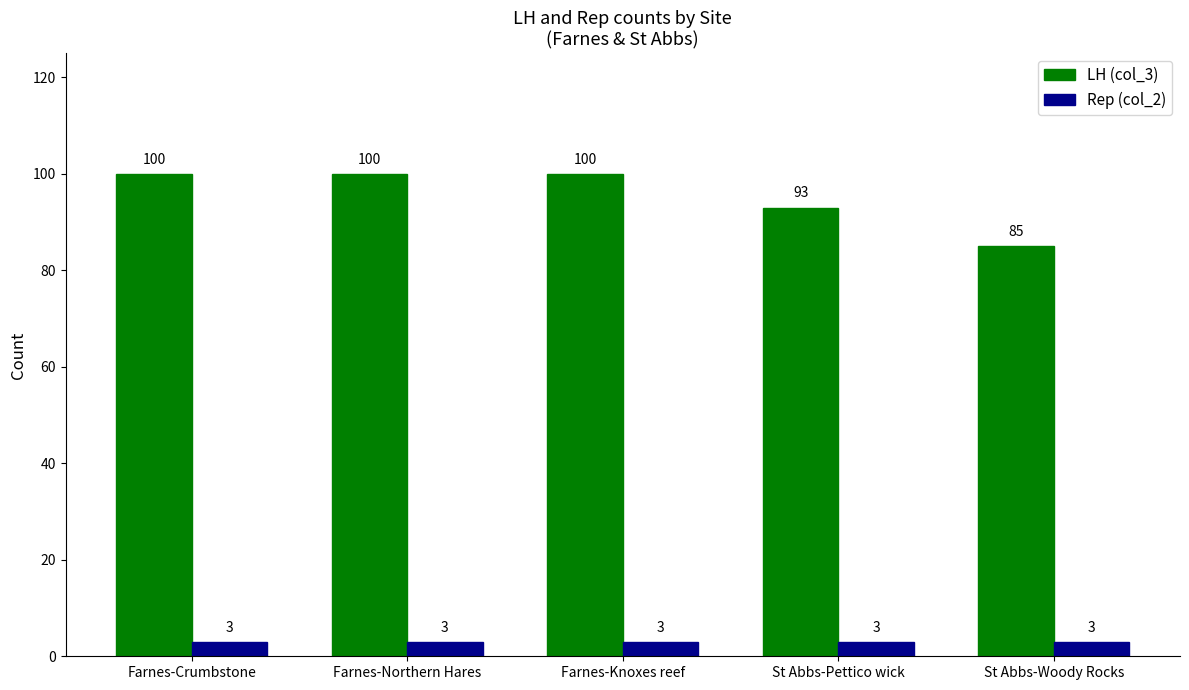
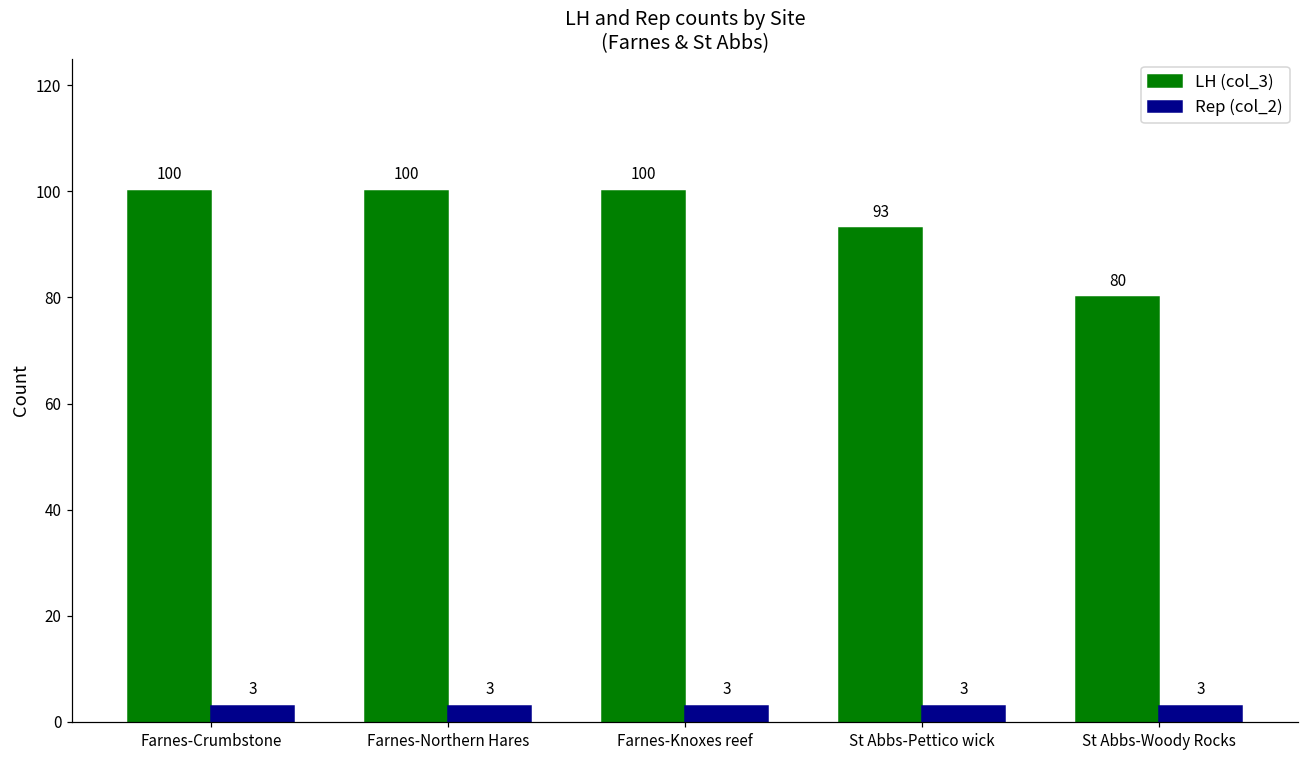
  {
    "LH (col_3)": {
      "Farnes-Crumbstone": 100,
      "Farnes-Northern Hares": 100,
      "Farnes-Knoxes reef": 100,
      "St Abbs-Pettico wick": 93,
-     "St Abbs-Woody Rocks": 85
+     "St Abbs-Woody Rocks": 80
    },
    "Rep (col_2)": {
      "Farnes-Crumbstone": 3,
      "Farnes-Northern Hares": 3,
      "Farnes-Knoxes reef": 3,
      "St Abbs-Pettico wick": 3,
      "St Abbs-Woody Rocks": 3
    }
  }
